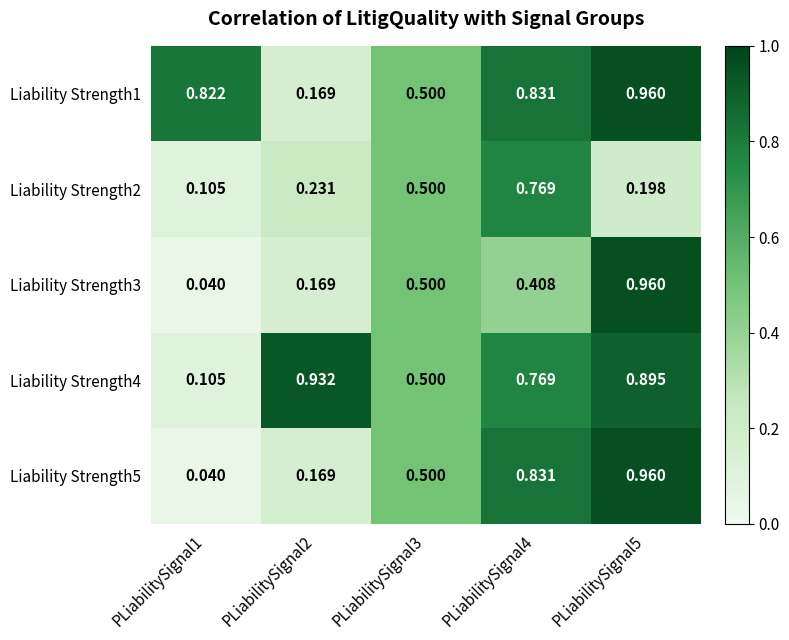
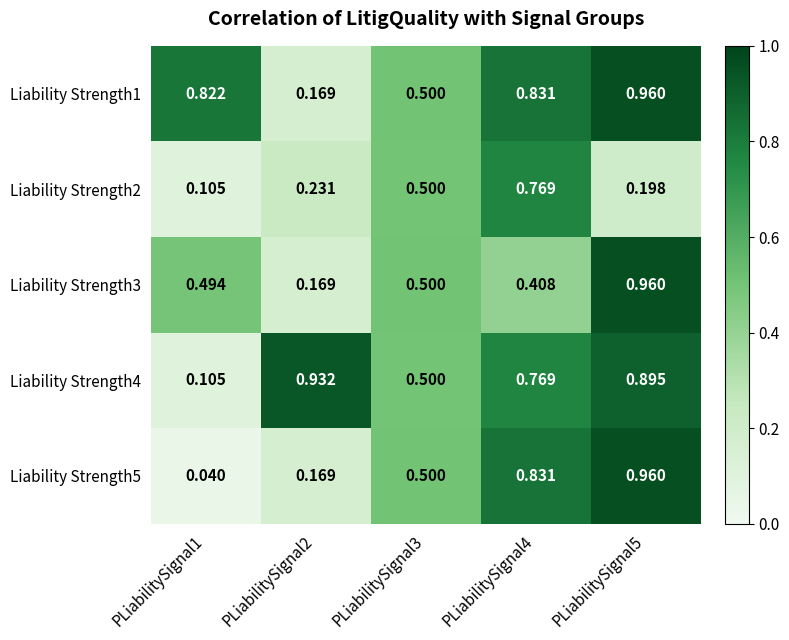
  {
    "Liability Strength1": {
      "PLiabilitySignal1": 0.822,
      "PLiabilitySignal2": 0.169,
      "PLiabilitySignal3": 0.500,
      "PLiabilitySignal4": 0.831,
      "PLiabilitySignal5": 0.960
    },
    "Liability Strength2": {
      "PLiabilitySignal1": 0.105,
      "PLiabilitySignal2": 0.231,
      "PLiabilitySignal3": 0.500,
      "PLiabilitySignal4": 0.769,
      "PLiabilitySignal5": 0.198
    },
    "Liability Strength3": {
-     "PLiabilitySignal1": 0.040,
+     "PLiabilitySignal1": 0.494,
      "PLiabilitySignal2": 0.169,
      "PLiabilitySignal3": 0.500,
      "PLiabilitySignal4": 0.408,
      "PLiabilitySignal5": 0.960
    },
    "Liability Strength4": {
      "PLiabilitySignal1": 0.105,
      "PLiabilitySignal2": 0.932,
      "PLiabilitySignal3": 0.500,
      "PLiabilitySignal4": 0.769,
      "PLiabilitySignal5": 0.895
    },
    "Liability Strength5": {
      "PLiabilitySignal1": 0.040,
      "PLiabilitySignal2": 0.169,
      "PLiabilitySignal3": 0.500,
      "PLiabilitySignal4": 0.831,
      "PLiabilitySignal5": 0.960
    }
  }
